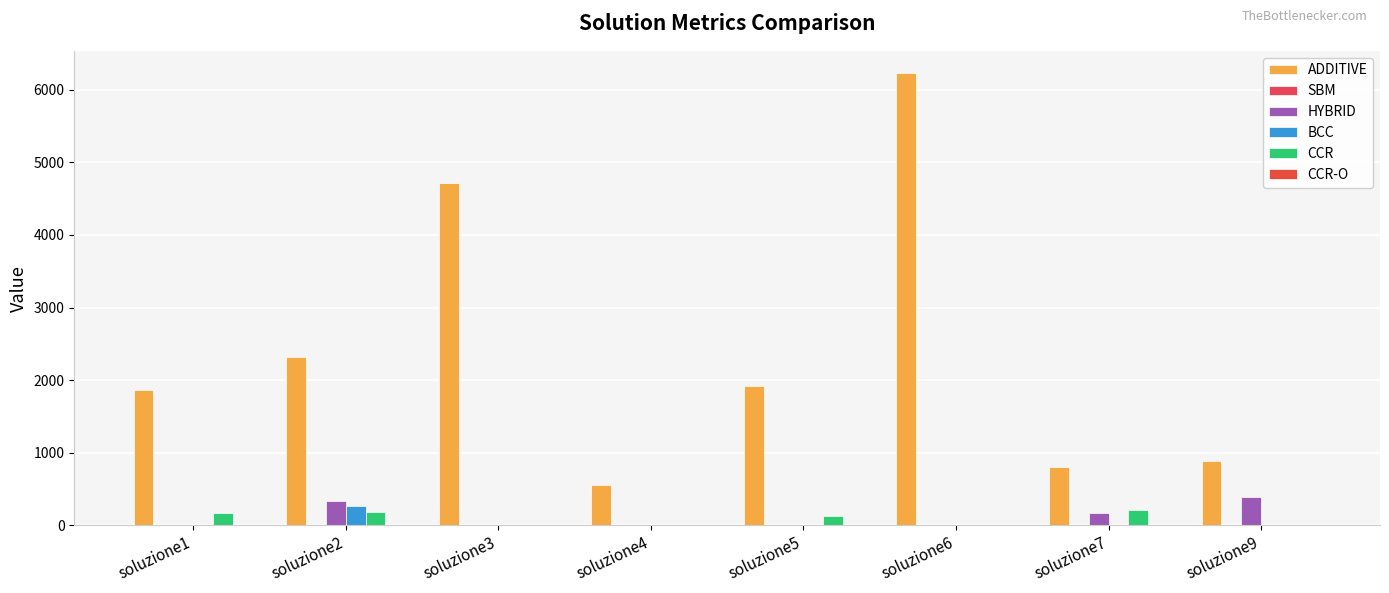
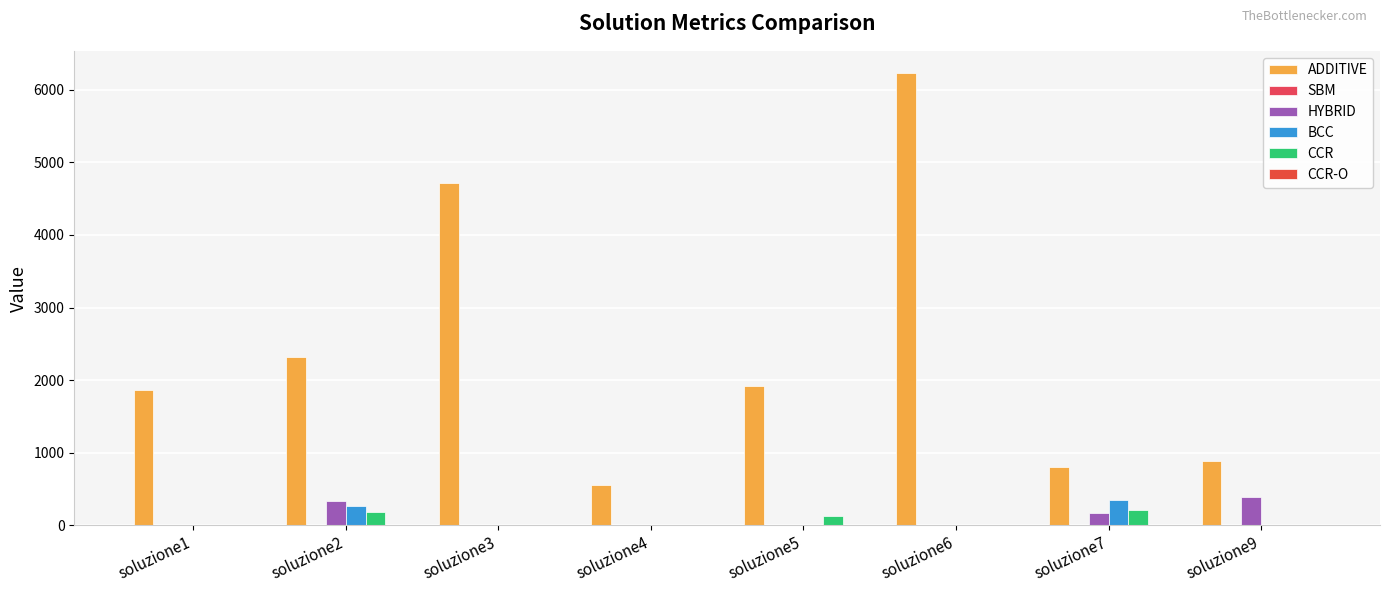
  {
    "ADDITIVE": {
      "soluzione1": 1900,
      "soluzione2": 2300,
      "soluzione3": 4700,
      "soluzione4": 500,
      "soluzione5": 1900,
      "soluzione6": 6200,
      "soluzione7": 800,
      "soluzione9": 900
    },
    "HYBRID": {
      "soluzione2": 300,
      "soluzione7": 200,
      "soluzione9": 400
    },
    "BCC": {
      "soluzione2": 300,
-     "soluzione7": 0
+     "soluzione7": 400
    },
    "CCR": {
-     "soluzione1": 200,
+     "soluzione1": 0,
      "soluzione2": 200,
      "soluzione5": 100,
      "soluzione7": 200
    }
  }
